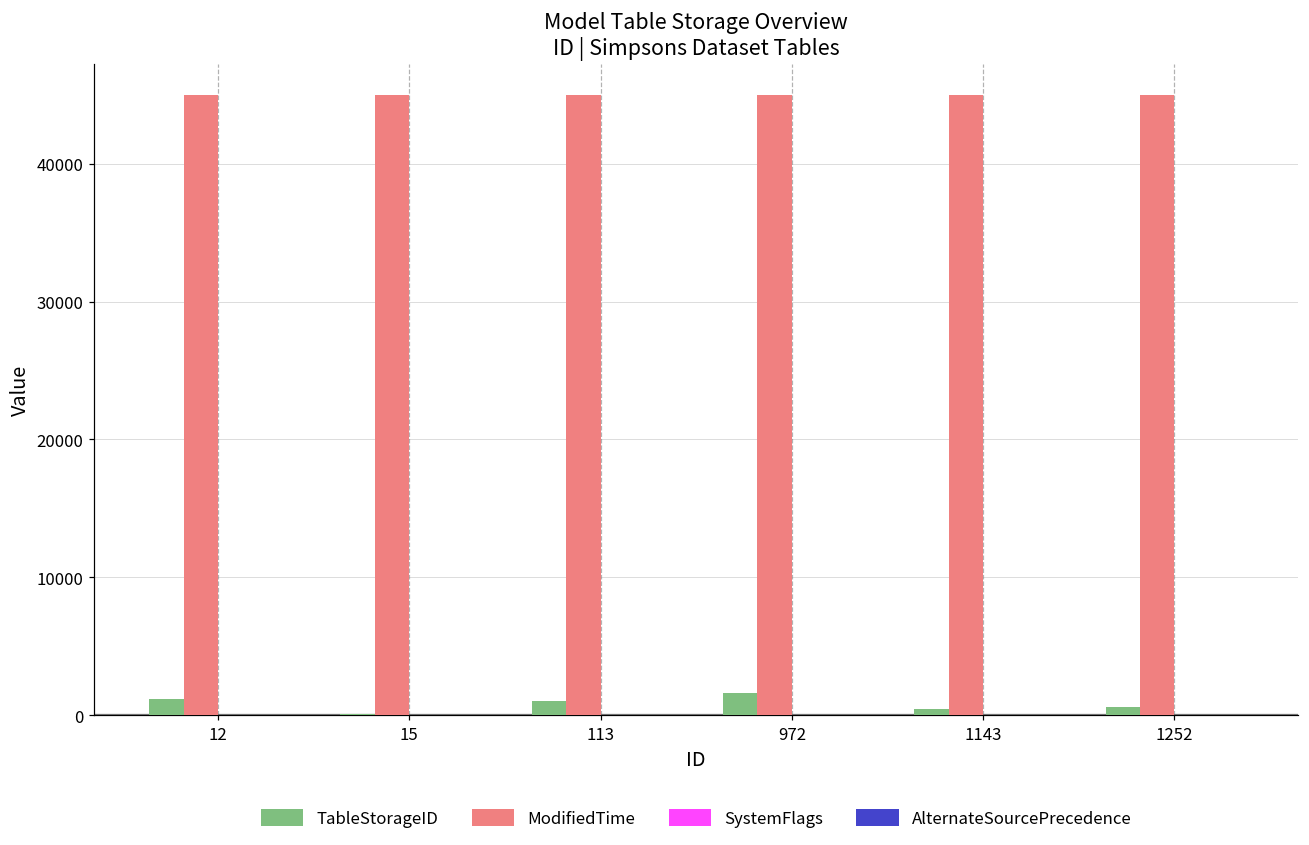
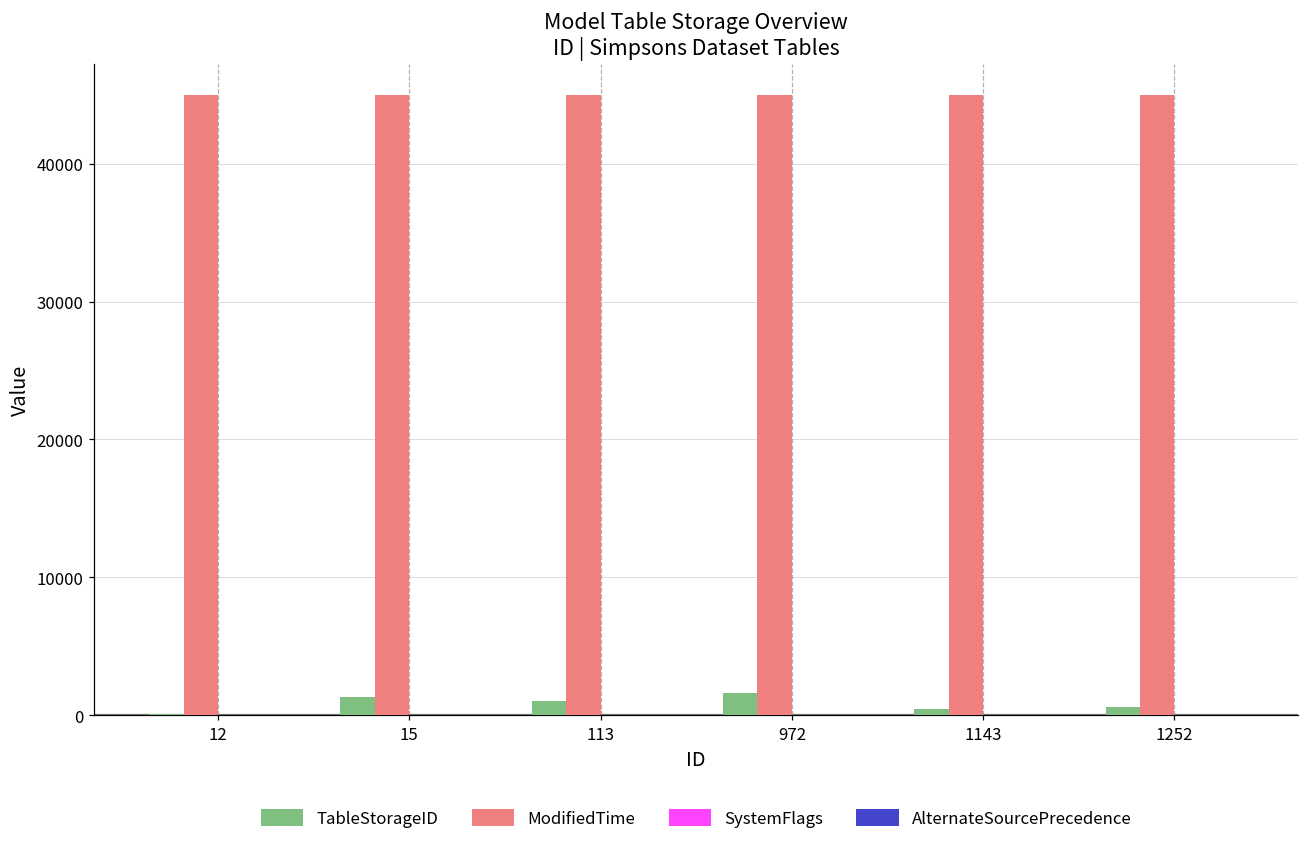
  {
    "TableStorageID": {
-     "12": 1200,
-     "15": 100,
+     "12": 100,
+     "15": 1400,
      "113": 1000,
      "972": 1600,
      "1143": 500,
      "1252": 600
    },
    "ModifiedTime": {
      "12": 45000,
      "15": 45000,
      "113": 45000,
      "972": 45000,
      "1143": 45000,
      "1252": 45000
    },
    "SystemFlags": {
      "12": 0,
      "972": 0,
      "1143": 0,
      "1252": 0
    },
    "AlternateSourcePrecedence": {
      "12": 0,
      "15": 0,
      "113": 0,
      "972": 0,
      "1143": 0,
      "1252": 0
    }
  }
